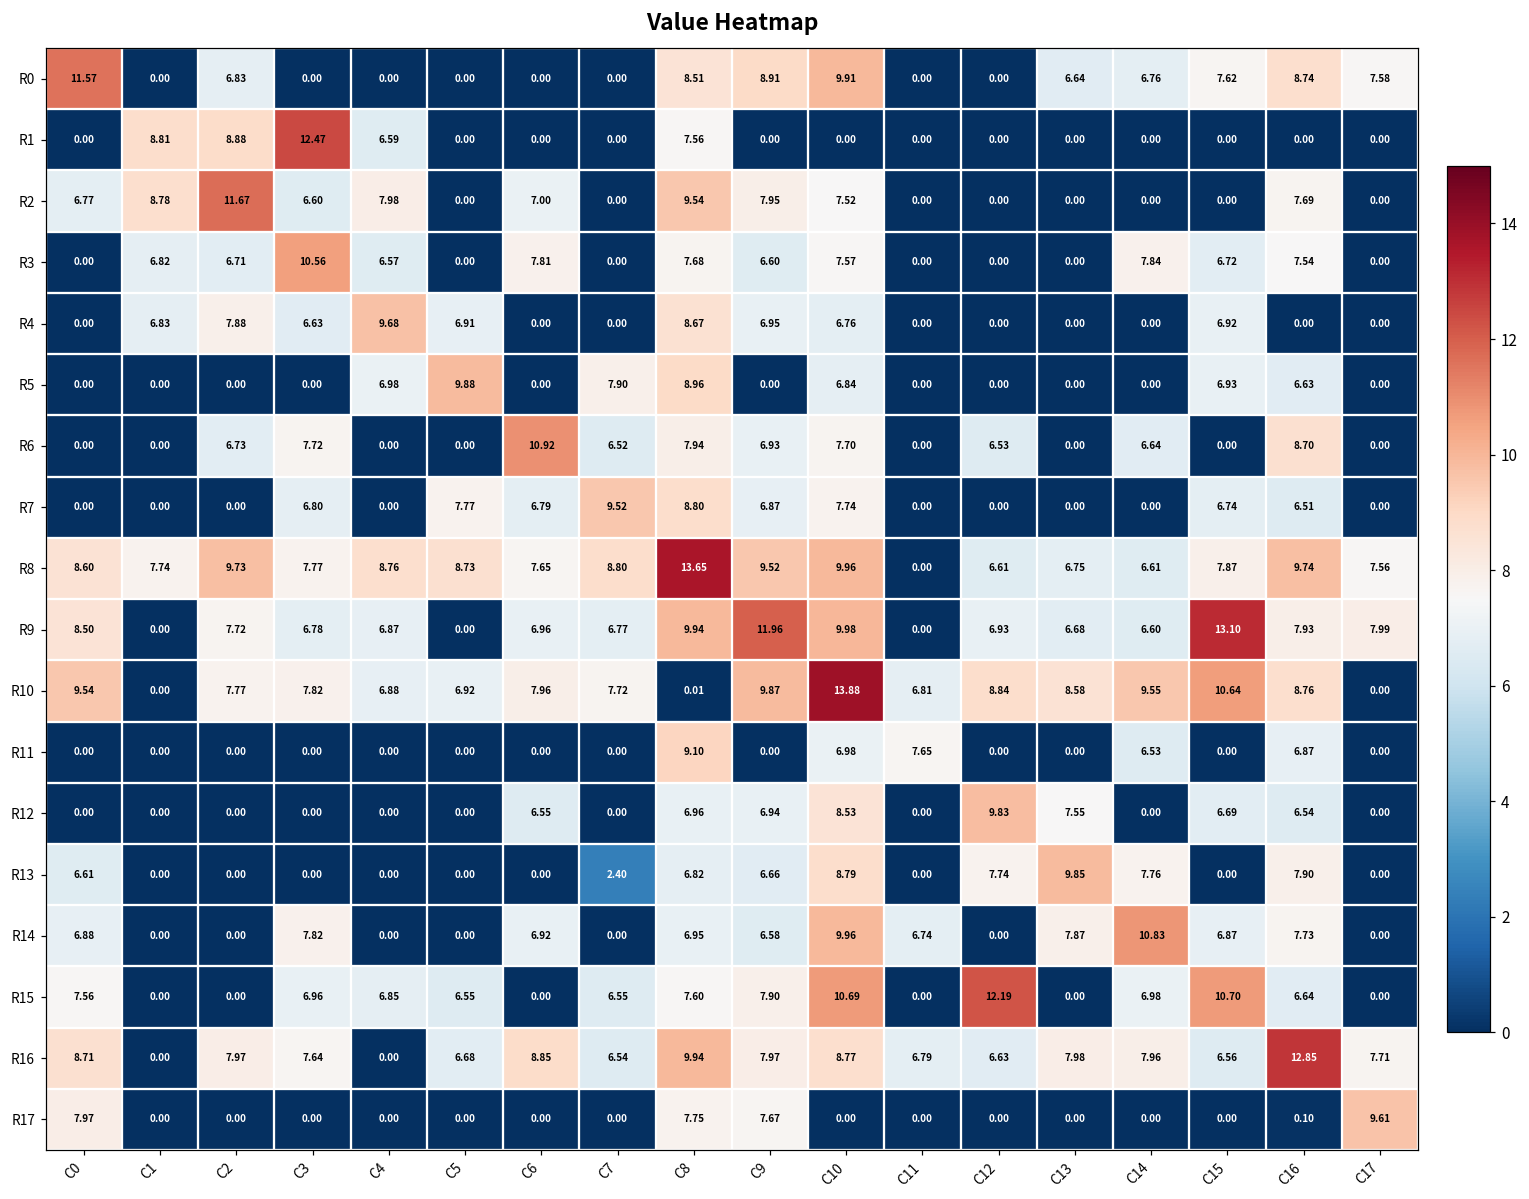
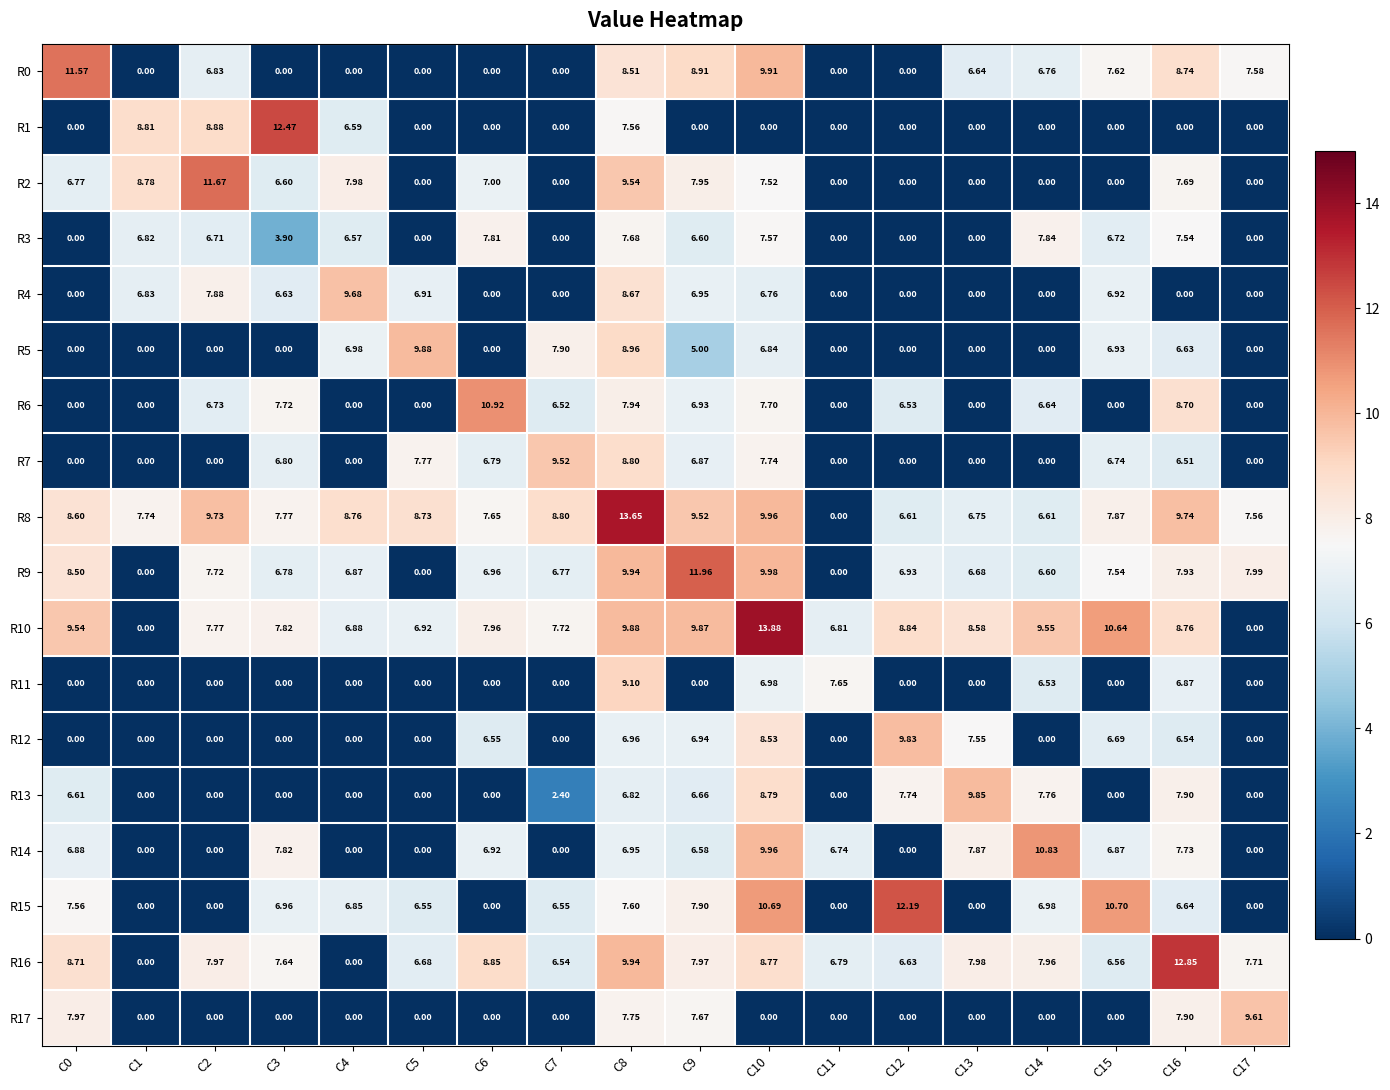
  {
    "R3": {
      "C0": 0.00,
      "C1": 6.82,
      "C2": 6.71,
-     "C3": 10.56,
+     "C3": 3.90,
      "C4": 6.57,
      "C5": 0.00,
      "C6": 7.81,
      "C7": 0.00,
      "C8": 7.68,
      "C9": 6.60,
      "C10": 7.57,
      "C11": 0.00,
      "C12": 0.00,
      "C13": 0.00,
      "C14": 7.84,
      "C15": 6.72,
      "C16": 7.54,
      "C17": 0.00
    },
    "R5": {
      "C0": 0.00,
      "C1": 0.00,
      "C2": 0.00,
      "C3": 0.00,
      "C4": 6.98,
      "C5": 9.88,
      "C6": 0.00,
      "C7": 7.90,
      "C8": 8.96,
-     "C9": 0.00,
+     "C9": 5.00,
      "C10": 6.84,
      "C11": 0.00,
      "C12": 0.00,
      "C13": 0.00,
      "C14": 0.00,
      "C15": 6.93,
      "C16": 6.63,
      "C17": 0.00
    },
    "R9": {
      "C0": 8.50,
      "C1": 0.00,
      "C2": 7.72,
      "C3": 6.78,
      "C4": 6.87,
      "C5": 0.00,
      "C6": 6.96,
      "C7": 6.77,
      "C8": 9.94,
      "C9": 11.96,
      "C10": 9.98,
      "C11": 0.00,
      "C12": 6.93,
      "C13": 6.68,
      "C14": 6.60,
-     "C15": 13.10,
+     "C15": 7.54,
      "C16": 7.93,
      "C17": 7.99
    },
    "R10": {
      "C0": 9.54,
      "C1": 0.00,
      "C2": 7.77,
      "C3": 7.82,
      "C4": 6.88,
      "C5": 6.92,
      "C6": 7.96,
      "C7": 7.72,
-     "C8": 0.01,
+     "C8": 9.88,
      "C9": 9.87,
      "C10": 13.88,
      "C11": 6.81,
      "C12": 8.84,
      "C13": 8.58,
      "C14": 9.55,
      "C15": 10.64,
      "C16": 8.76,
      "C17": 0.00
    },
    "R17": {
      "C0": 7.97,
      "C1": 0.00,
      "C2": 0.00,
      "C3": 0.00,
      "C4": 0.00,
      "C5": 0.00,
      "C6": 0.00,
      "C7": 0.00,
      "C8": 7.75,
      "C9": 7.67,
      "C10": 0.00,
      "C11": 0.00,
      "C12": 0.00,
      "C13": 0.00,
      "C14": 0.00,
      "C15": 0.00,
-     "C16": 0.10,
+     "C16": 7.90,
      "C17": 9.61
    }
  }
